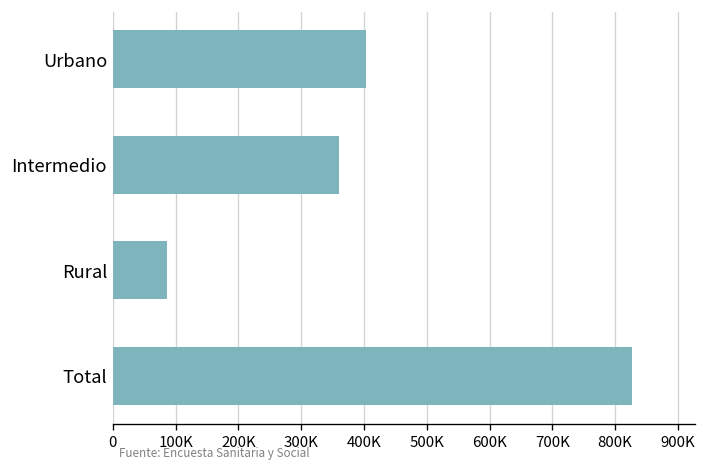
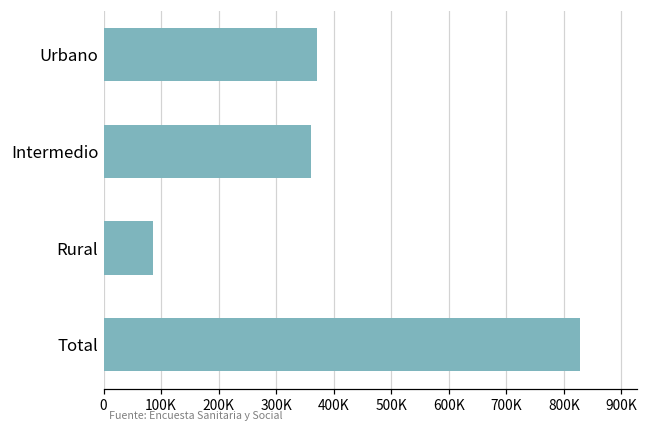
  {
-   "Urbano": 400000,
+   "Urbano": 370000,
    "Intermedio": 360000,
    "Rural": 90000,
    "Total": 830000
  }
